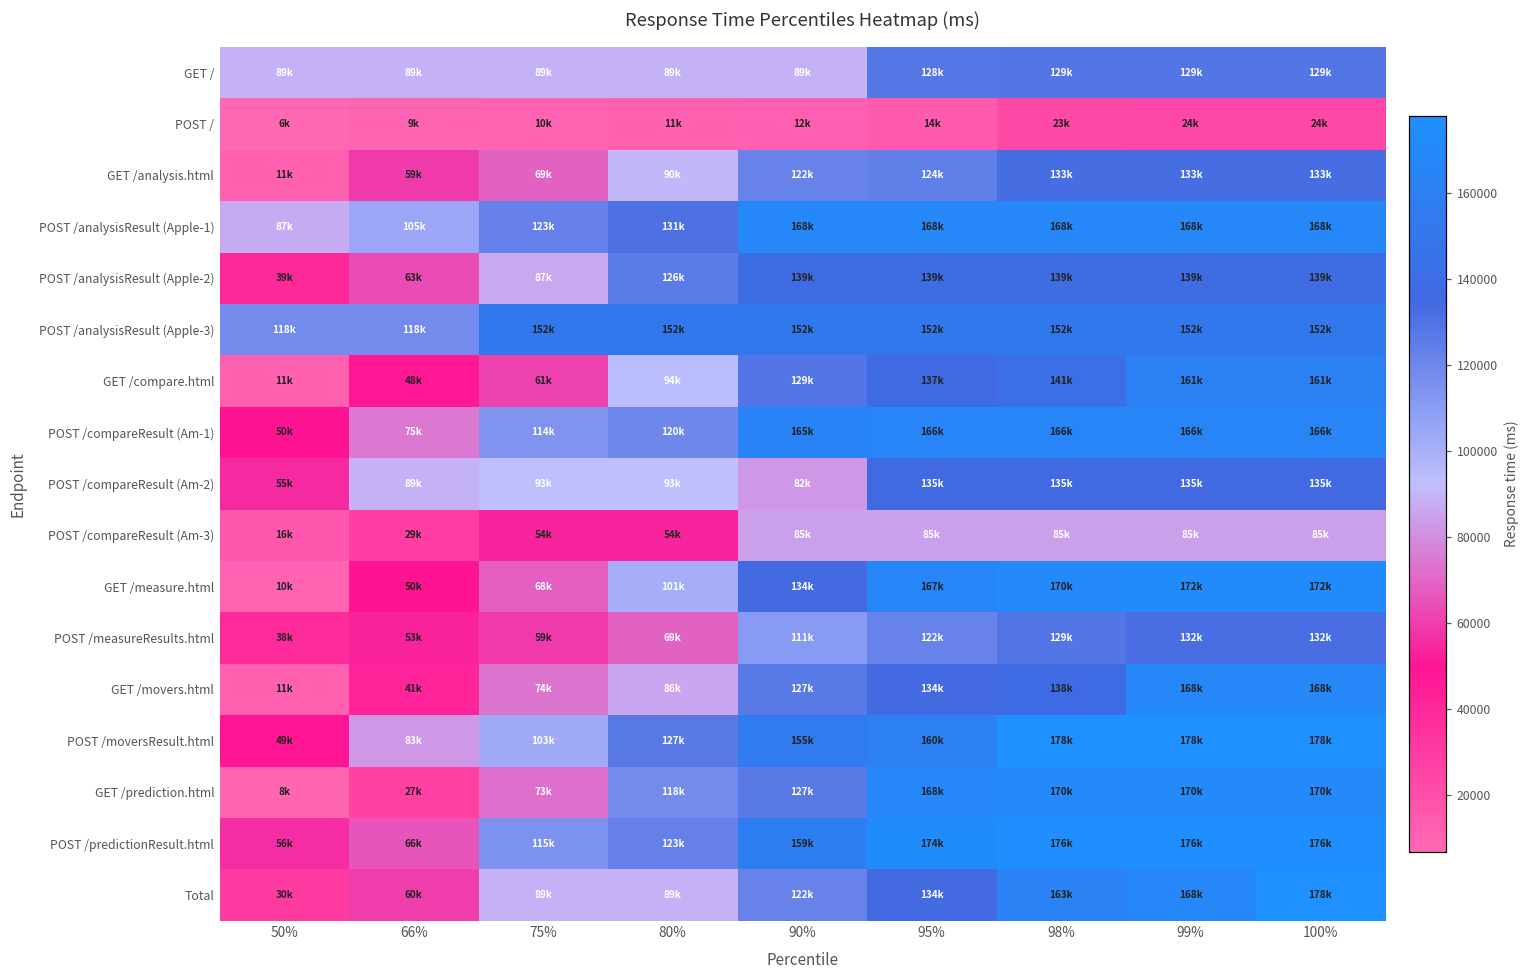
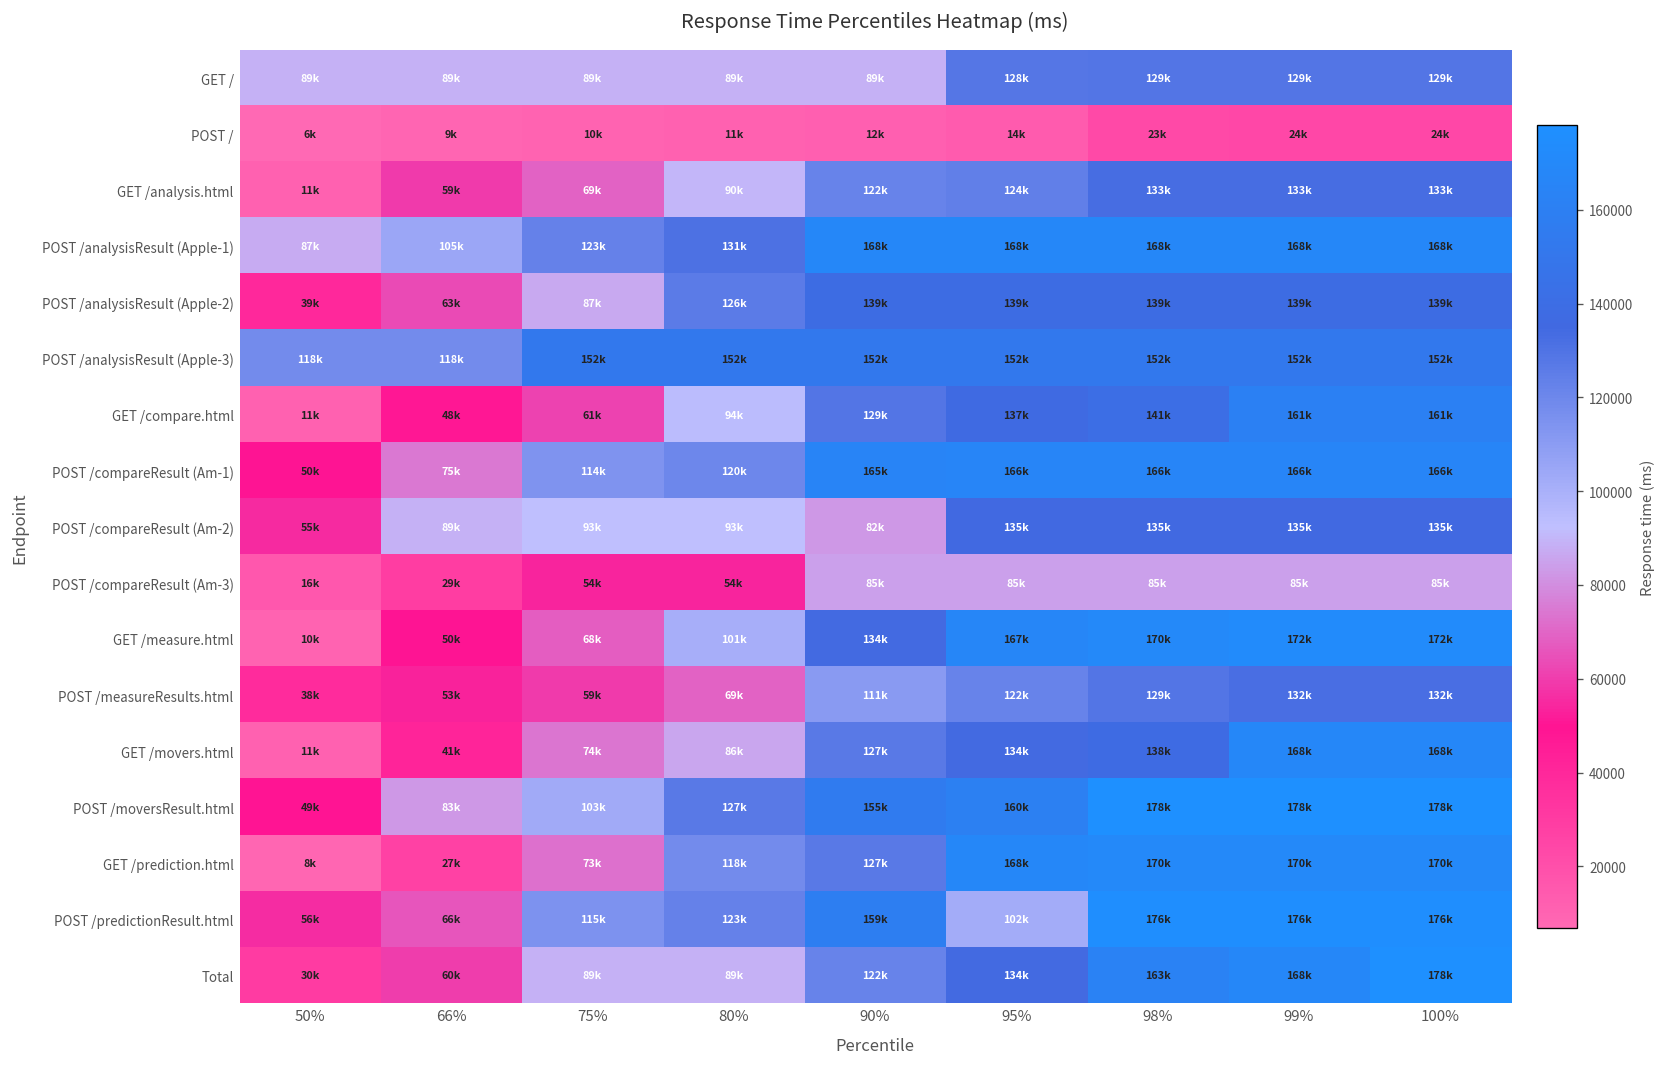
  {
    "GET /": {
      "50%": "89k",
      "66%": "89k",
      "75%": "89k",
      "80%": "89k",
      "90%": "89k",
      "95%": "128k",
      "98%": "129k",
      "99%": "129k",
      "100%": "129k"
    },
    "POST /": {
      "50%": "6k",
      "66%": "9k",
      "75%": "10k",
      "80%": "11k",
      "90%": "12k",
      "95%": "14k",
      "98%": "23k",
      "99%": "24k",
      "100%": "24k"
    },
    "GET /analysis.html": {
      "50%": "11k",
      "66%": "59k",
      "75%": "69k",
      "80%": "90k",
      "90%": "122k",
      "95%": "124k",
      "98%": "133k",
      "99%": "133k",
      "100%": "133k"
    },
    "POST /analysisResult (Apple-1)": {
      "50%": "87k",
      "66%": "105k",
      "75%": "123k",
      "80%": "131k",
      "90%": "168k",
      "95%": "168k",
      "98%": "168k",
      "99%": "168k",
      "100%": "168k"
    },
    "POST /analysisResult (Apple-2)": {
      "50%": "39k",
      "66%": "63k",
      "75%": "87k",
      "80%": "126k",
      "90%": "139k",
      "95%": "139k",
      "98%": "139k",
      "99%": "139k",
      "100%": "139k"
    },
    "POST /analysisResult (Apple-3)": {
      "50%": "118k",
      "66%": "118k",
      "75%": "152k",
      "80%": "152k",
      "90%": "152k",
      "95%": "152k",
      "98%": "152k",
      "99%": "152k",
      "100%": "152k"
    },
    "GET /compare.html": {
      "50%": "11k",
      "66%": "48k",
      "75%": "61k",
      "80%": "94k",
      "90%": "129k",
      "95%": "137k",
      "98%": "141k",
      "99%": "161k",
      "100%": "161k"
    },
    "POST /compareResult (Am-1)": {
      "50%": "50k",
      "66%": "75k",
      "75%": "114k",
      "80%": "120k",
      "90%": "165k",
      "95%": "166k",
      "98%": "166k",
      "99%": "166k",
      "100%": "166k"
    },
    "POST /compareResult (Am-2)": {
      "50%": "55k",
      "66%": "89k",
      "75%": "93k",
      "80%": "93k",
      "90%": "82k",
      "95%": "135k",
      "98%": "135k",
      "99%": "135k",
      "100%": "135k"
    },
    "POST /compareResult (Am-3)": {
      "50%": "16k",
      "66%": "29k",
      "75%": "54k",
      "80%": "54k",
      "90%": "85k",
      "95%": "85k",
      "98%": "85k",
      "99%": "85k",
      "100%": "85k"
    },
    "GET /measure.html": {
      "50%": "10k",
      "66%": "50k",
      "75%": "68k",
      "80%": "101k",
      "90%": "134k",
      "95%": "167k",
      "98%": "170k",
      "99%": "172k",
      "100%": "172k"
    },
    "POST /measureResults.html": {
      "50%": "38k",
      "66%": "53k",
      "75%": "59k",
      "80%": "69k",
      "90%": "111k",
      "95%": "122k",
      "98%": "129k",
      "99%": "132k",
      "100%": "132k"
    },
    "GET /movers.html": {
      "50%": "11k",
      "66%": "41k",
      "75%": "74k",
      "80%": "86k",
      "90%": "127k",
      "95%": "134k",
      "98%": "138k",
      "99%": "168k",
      "100%": "168k"
    },
    "POST /moversResult.html": {
      "50%": "49k",
      "66%": "83k",
      "75%": "103k",
      "80%": "127k",
      "90%": "155k",
      "95%": "160k",
      "98%": "178k",
      "99%": "178k",
      "100%": "178k"
    },
    "GET /prediction.html": {
      "50%": "8k",
      "66%": "27k",
      "75%": "73k",
      "80%": "118k",
      "90%": "127k",
      "95%": "168k",
      "98%": "170k",
      "99%": "170k",
      "100%": "170k"
    },
    "POST /predictionResult.html": {
      "50%": "56k",
      "66%": "66k",
      "75%": "115k",
      "80%": "123k",
      "90%": "159k",
-     "95%": "174k",
+     "95%": "102k",
      "98%": "176k",
      "99%": "176k",
      "100%": "176k"
    },
    "Total": {
      "50%": "30k",
      "66%": "60k",
      "75%": "89k",
      "80%": "89k",
      "90%": "122k",
      "95%": "134k",
      "98%": "163k",
      "99%": "168k",
      "100%": "178k"
    }
  }
